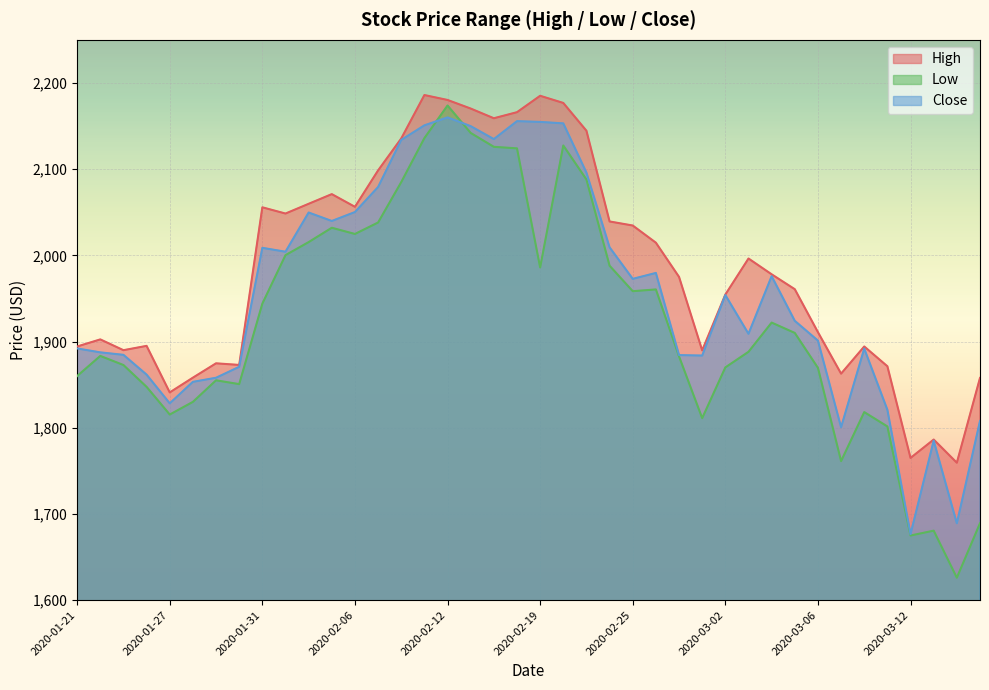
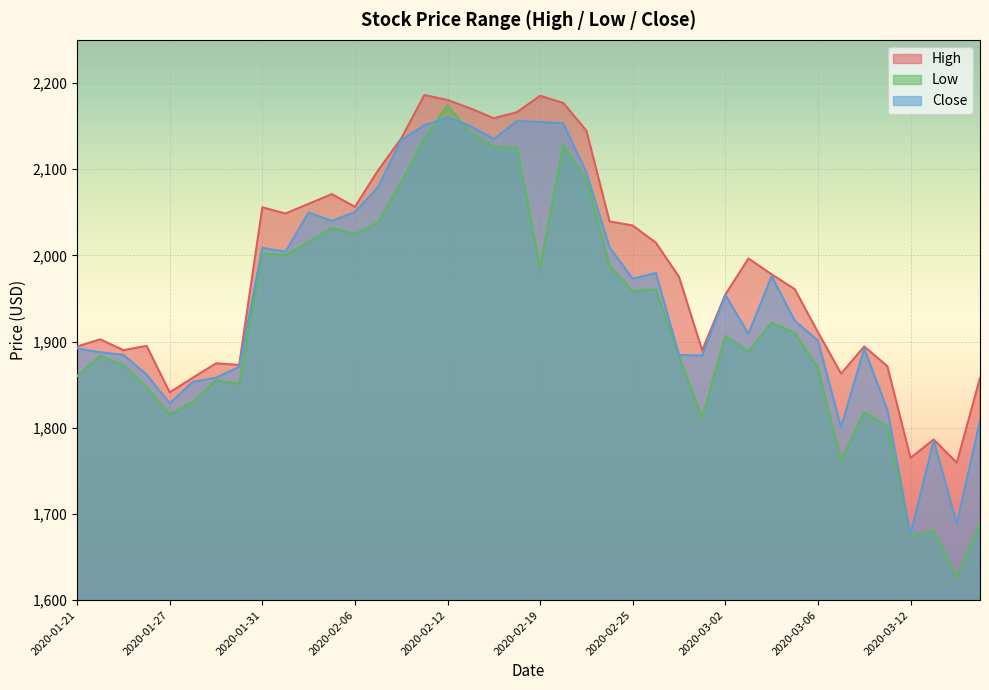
  {
    "High": {
      "2020-01-27": "1,840",
      "2020-01-31": "2,060",
      "2020-02-06": "2,060",
      "2020-02-12": "2,180",
      "2020-02-19": "2,190",
      "2020-02-25": "2,030",
      "2020-03-06": "1,910",
      "2020-03-12": "1,770"
    },
    "Low": {
      "2020-01-21": "1,860",
      "2020-01-27": "1,820",
-     "2020-01-31": "1,940",
+     "2020-01-31": "2,000",
      "2020-02-06": "2,020",
      "2020-02-12": "2,170",
      "2020-02-19": "1,990",
      "2020-02-25": "1,960",
-     "2020-03-02": "1,870",
+     "2020-03-02": "1,910",
      "2020-03-06": "1,870"
    },
    "Close": {
      "2020-01-27": "1,830",
      "2020-01-31": "2,010",
      "2020-02-06": "2,050",
      "2020-02-12": "2,160",
      "2020-02-19": "2,150",
      "2020-02-25": "1,970",
      "2020-03-06": "1,900"
    }
  }
